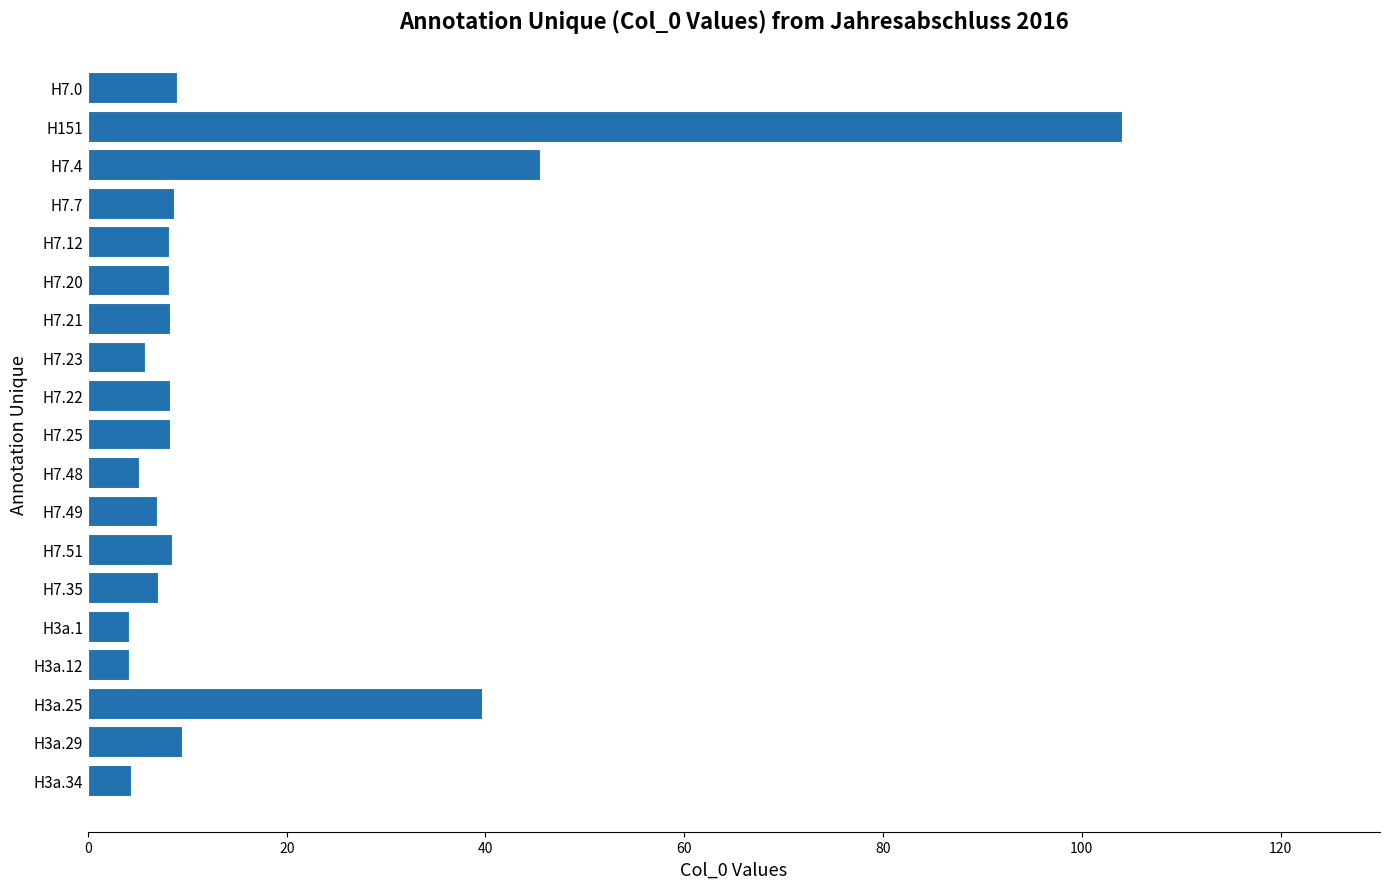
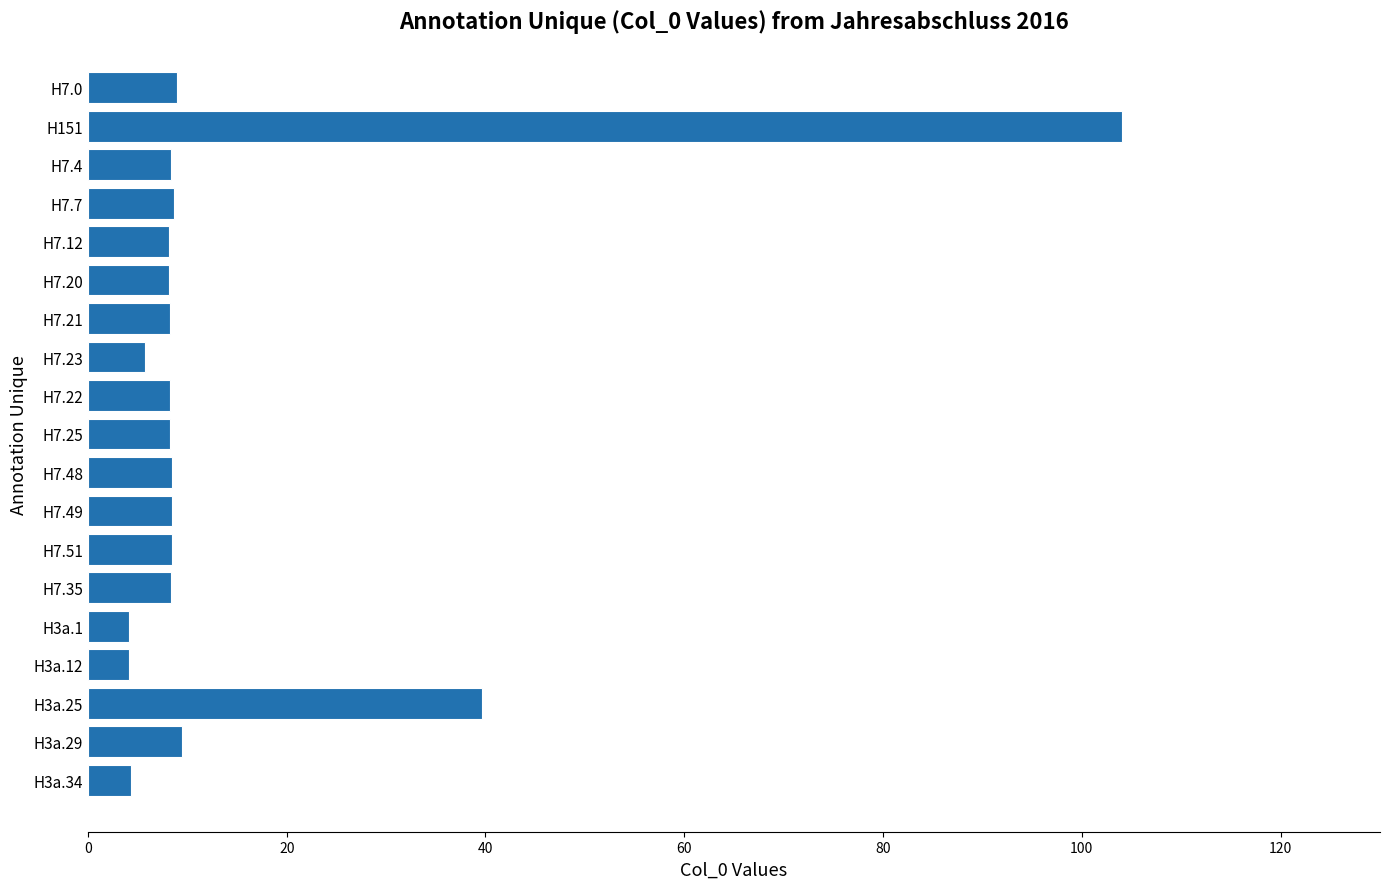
  {
    "H7.0": 9,
    "H151": 104,
-   "H7.4": 46,
+   "H7.4": 8,
    "H7.7": 9,
    "H7.12": 8,
    "H7.20": 8,
    "H7.21": 8,
    "H7.23": 6,
    "H7.22": 8,
    "H7.25": 8,
-   "H7.48": 5,
-   "H7.49": 7,
+   "H7.48": 8,
+   "H7.49": 8,
    "H7.51": 9,
-   "H7.35": 7,
+   "H7.35": 8,
    "H3a.1": 4,
    "H3a.12": 4,
    "H3a.25": 40,
    "H3a.29": 9,
    "H3a.34": 4
  }
